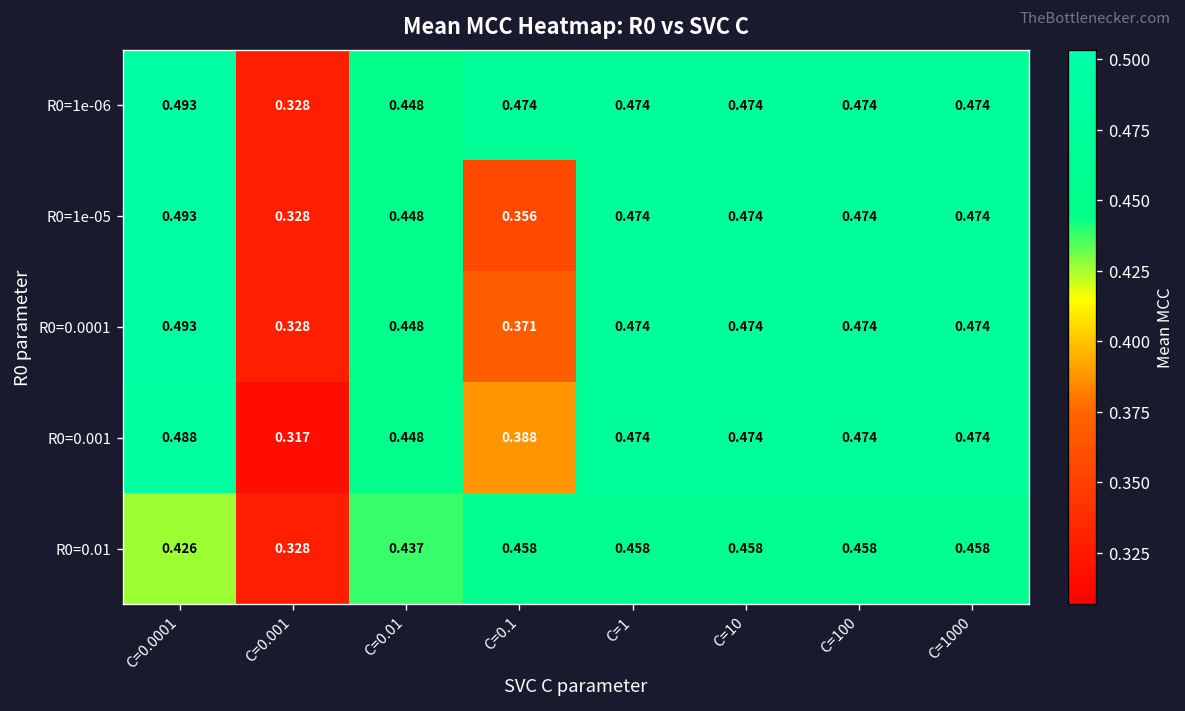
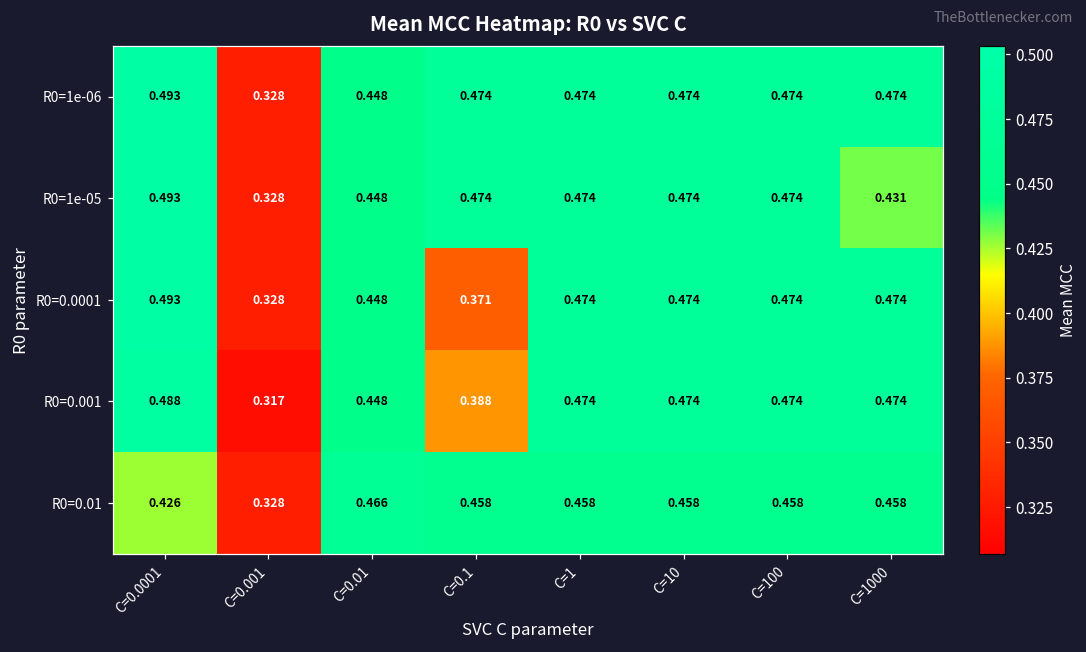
  {
    "R0=1e-06": {
      "C=0.0001": 0.493,
      "C=0.001": 0.328,
      "C=0.01": 0.448,
      "C=0.1": 0.474,
      "C=1": 0.474,
      "C=10": 0.474,
      "C=100": 0.474,
      "C=1000": 0.474
    },
    "R0=1e-05": {
      "C=0.0001": 0.493,
      "C=0.001": 0.328,
      "C=0.01": 0.448,
-     "C=0.1": 0.356,
+     "C=0.1": 0.474,
      "C=1": 0.474,
      "C=10": 0.474,
      "C=100": 0.474,
-     "C=1000": 0.474
+     "C=1000": 0.431
    },
    "R0=0.0001": {
      "C=0.0001": 0.493,
      "C=0.001": 0.328,
      "C=0.01": 0.448,
      "C=0.1": 0.371,
      "C=1": 0.474,
      "C=10": 0.474,
      "C=100": 0.474,
      "C=1000": 0.474
    },
    "R0=0.001": {
      "C=0.0001": 0.488,
      "C=0.001": 0.317,
      "C=0.01": 0.448,
      "C=0.1": 0.388,
      "C=1": 0.474,
      "C=10": 0.474,
      "C=100": 0.474,
      "C=1000": 0.474
    },
    "R0=0.01": {
      "C=0.0001": 0.426,
      "C=0.001": 0.328,
-     "C=0.01": 0.437,
+     "C=0.01": 0.466,
      "C=0.1": 0.458,
      "C=1": 0.458,
      "C=10": 0.458,
      "C=100": 0.458,
      "C=1000": 0.458
    }
  }
